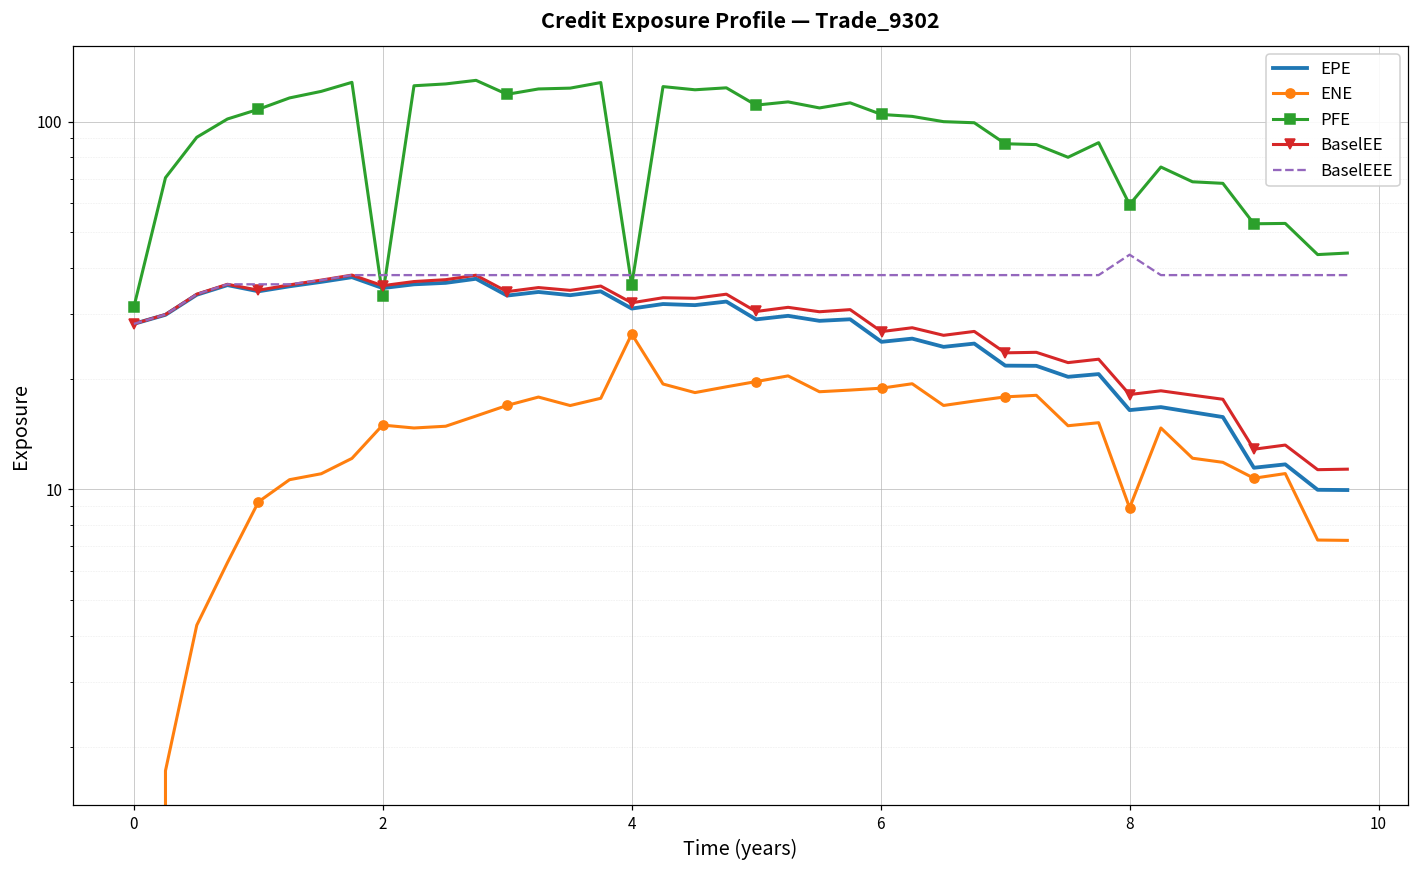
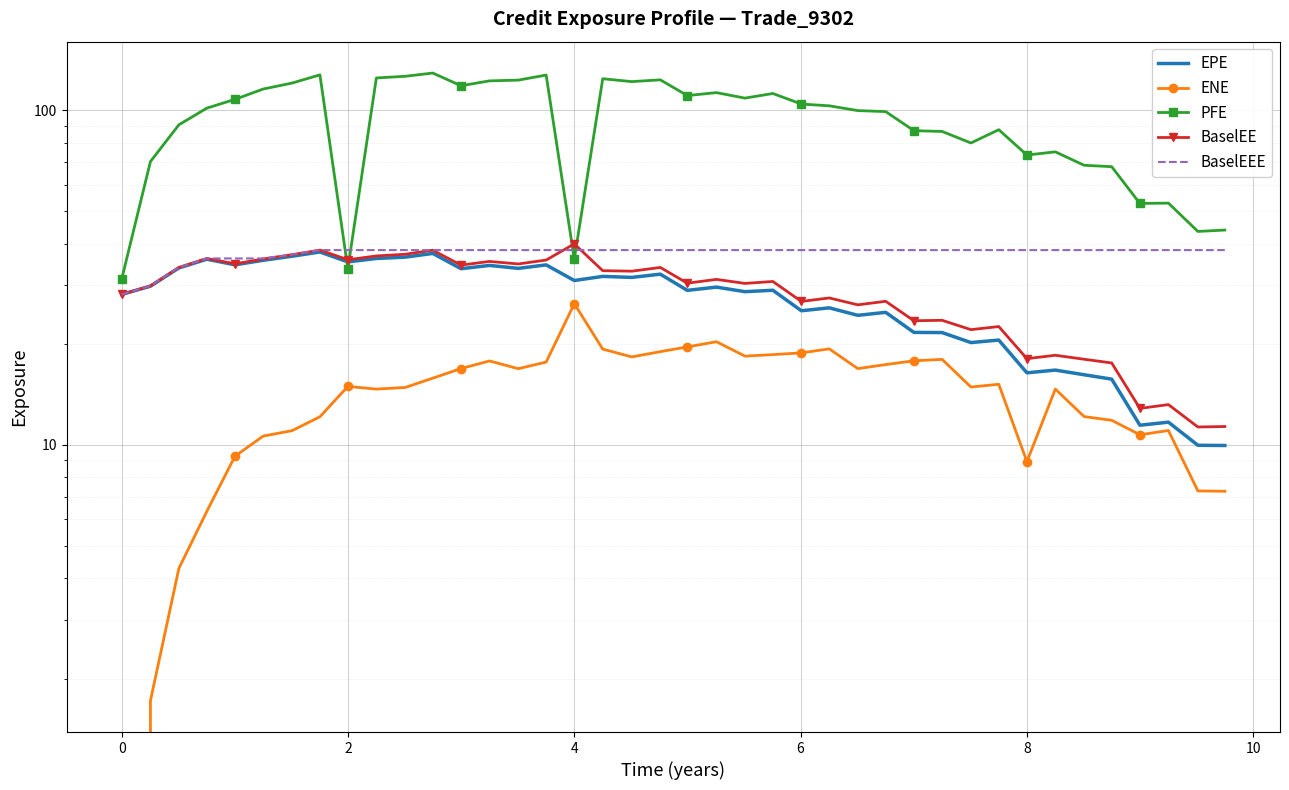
  {
    "EPE": {
      "4": 31,
      "8": 16
    },
    "ENE": {
      "2": 15,
      "4": 26,
      "8": 9
    },
    "PFE": {
      "0": 31,
      "2": 34,
      "4": 36,
-     "8": 59
+     "8": 74
    },
    "BaselEE": {
-     "4": 32,
+     "4": 40,
      "8": 18
    },
    "BaselEEE": {
      "2": 38,
      "4": 38,
-     "8": 43
+     "8": 38
    }
  }
